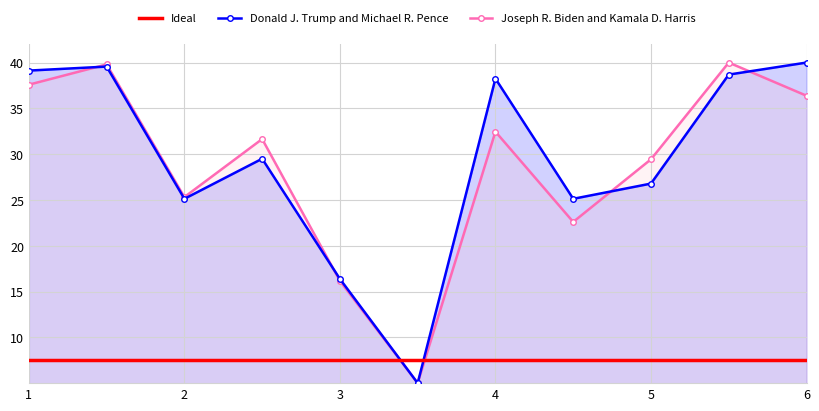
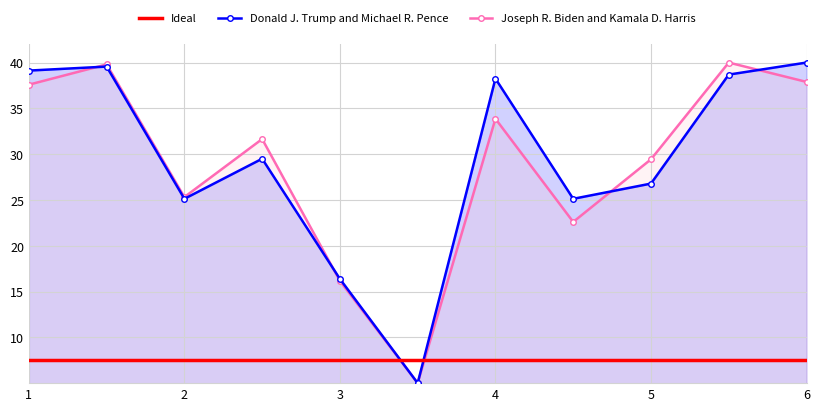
  {
    "Ideal": {
      "1": 8,
      "2": 8,
      "3": 8,
      "4": 8,
      "5": 8,
      "6": 8
    },
    "Donald J. Trump and Michael R. Pence": {
      "1": 39,
      "4": 38,
      "5": 27,
      "6": 40
    },
    "Joseph R. Biden and Kamala D. Harris": {
      "1": 38,
-     "4": 32,
+     "4": 34,
      "5": 29,
-     "6": 36
+     "6": 38
    }
  }
